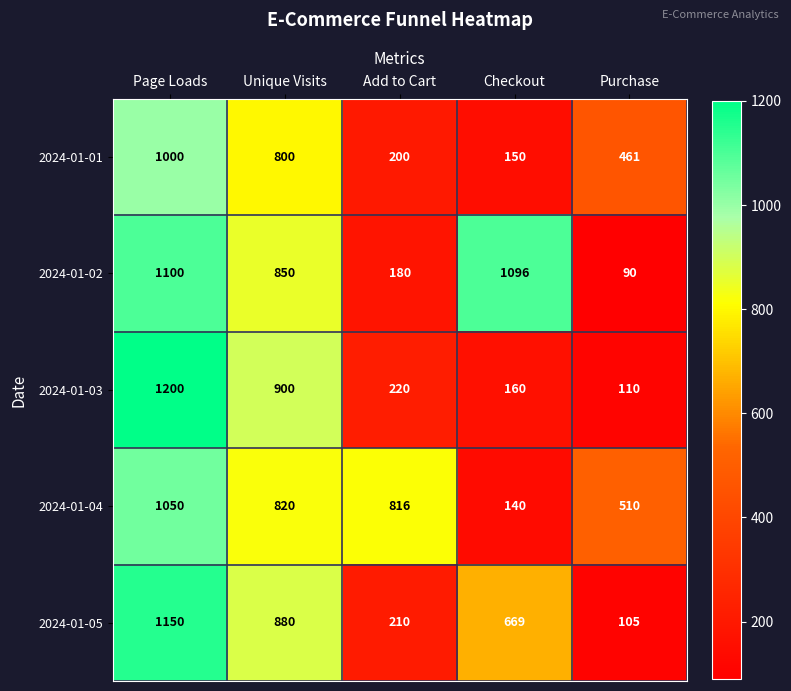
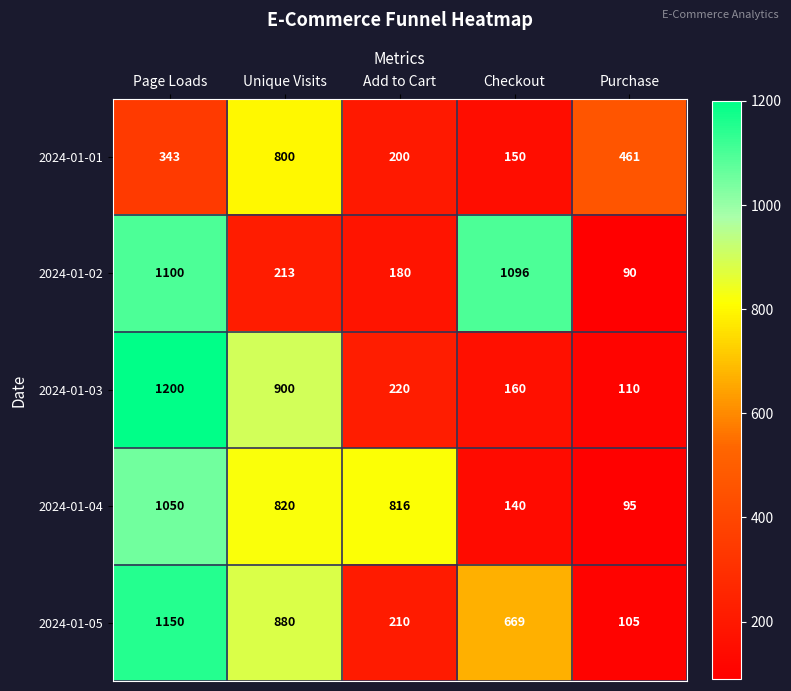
  {
    "2024-01-01": {
-     "Page Loads": 1000,
+     "Page Loads": 343,
      "Unique Visits": 800,
      "Add to Cart": 200,
      "Checkout": 150,
      "Purchase": 461
    },
    "2024-01-02": {
      "Page Loads": 1100,
-     "Unique Visits": 850,
+     "Unique Visits": 213,
      "Add to Cart": 180,
      "Checkout": 1096,
      "Purchase": 90
    },
    "2024-01-03": {
      "Page Loads": 1200,
      "Unique Visits": 900,
      "Add to Cart": 220,
      "Checkout": 160,
      "Purchase": 110
    },
    "2024-01-04": {
      "Page Loads": 1050,
      "Unique Visits": 820,
      "Add to Cart": 816,
      "Checkout": 140,
-     "Purchase": 510
+     "Purchase": 95
    },
    "2024-01-05": {
      "Page Loads": 1150,
      "Unique Visits": 880,
      "Add to Cart": 210,
      "Checkout": 669,
      "Purchase": 105
    }
  }
